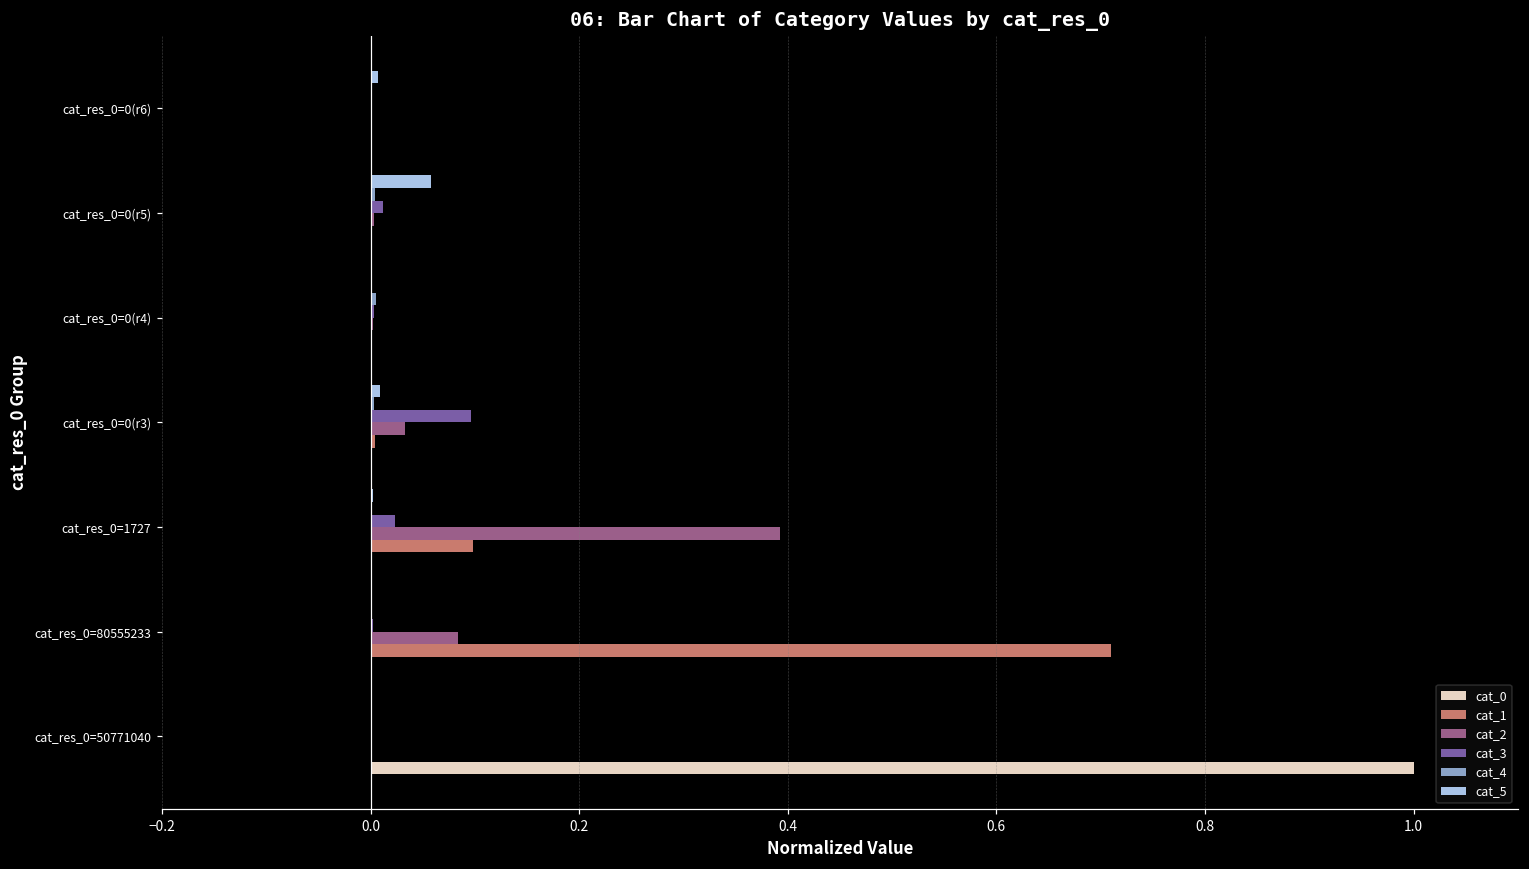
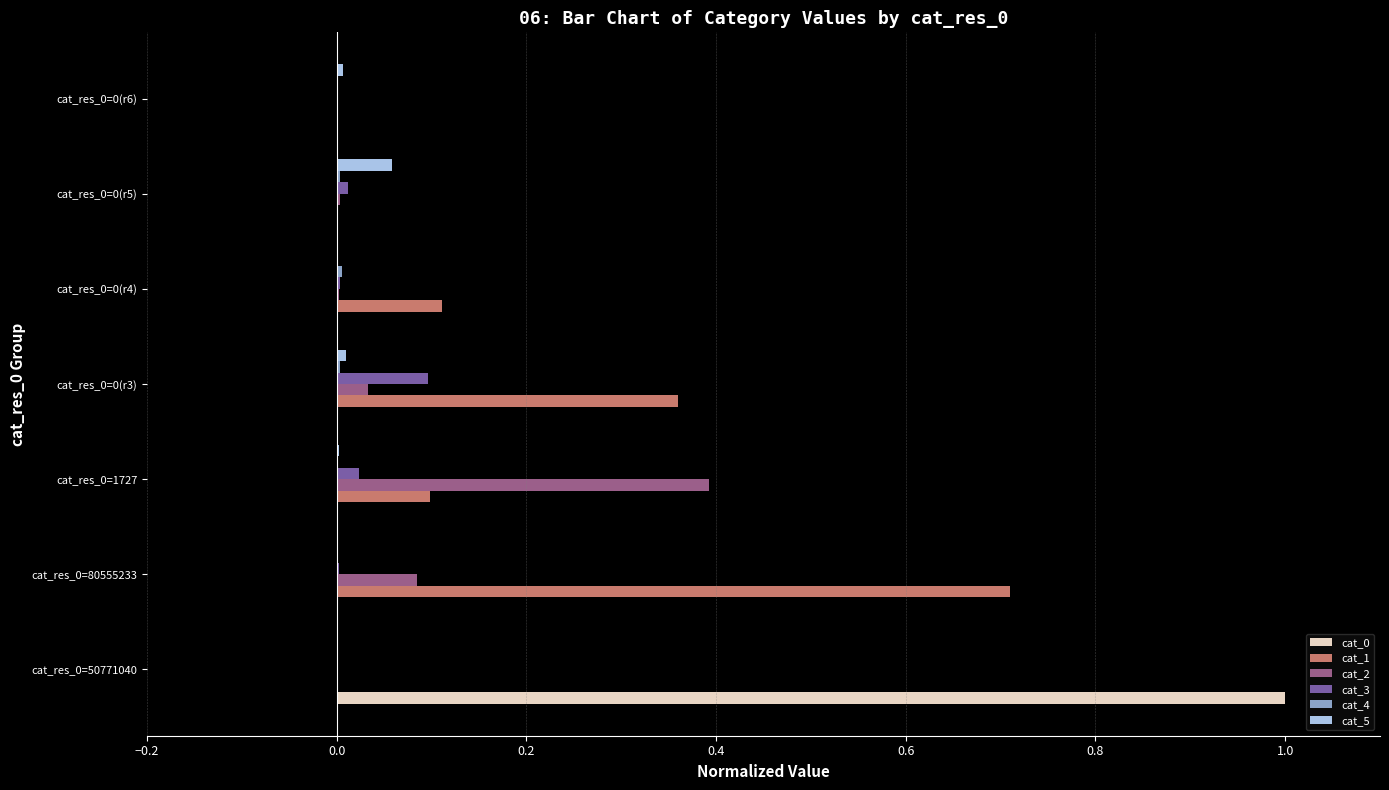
  {
    "cat_0": {
      "cat_res_0=50771040": 1.00
    },
    "cat_1": {
-     "cat_res_0=0(r4)": 0.00,
-     "cat_res_0=0(r3)": 0.00,
+     "cat_res_0=0(r4)": 0.11,
+     "cat_res_0=0(r3)": 0.36,
      "cat_res_0=1727": 0.10,
      "cat_res_0=80555233": 0.71,
      "cat_res_0=50771040": 0.00
    }
  }
